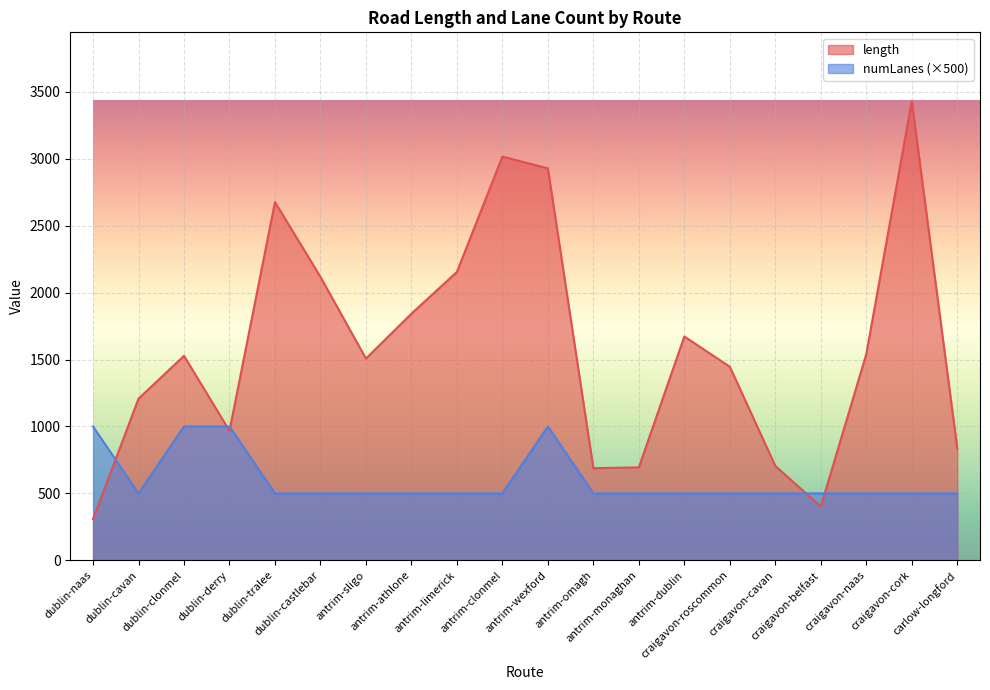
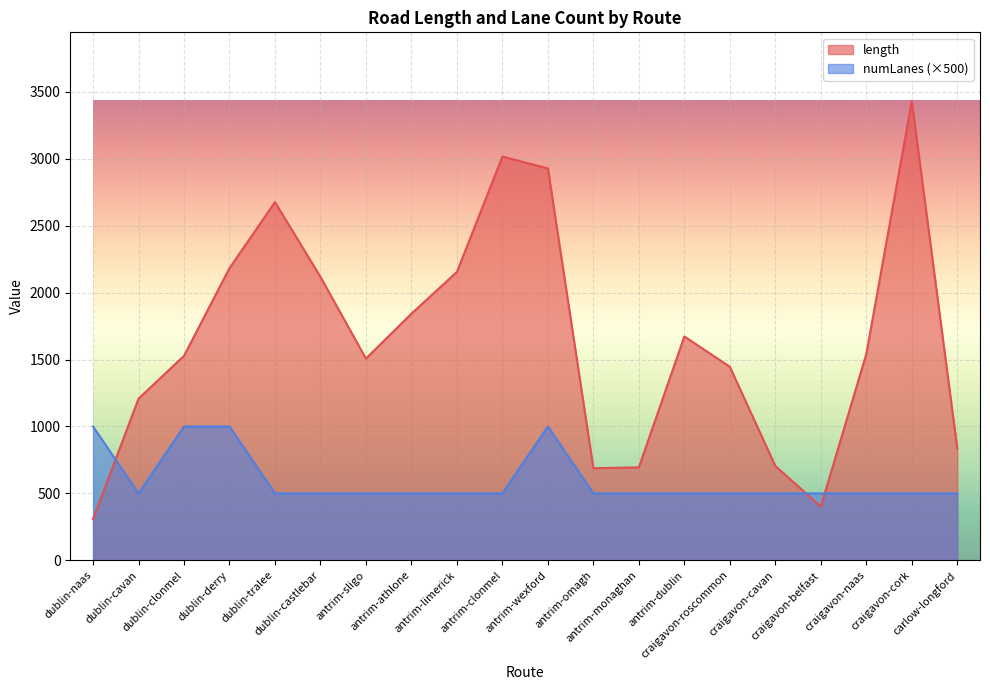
  {
    "length": {
      "dublin-naas": 310,
      "dublin-cavan": 1210,
      "dublin-clonmel": 1530,
-     "dublin-derry": 970,
+     "dublin-derry": 2180,
      "dublin-tralee": 2680,
      "dublin-castlebar": 2120,
      "antrim-sligo": 1510,
      "antrim-athlone": 1840,
      "antrim-limerick": 2150,
      "antrim-clonmel": 3020,
      "antrim-wexford": 2930,
      "antrim-omagh": 690,
      "antrim-monaghan": 690,
      "antrim-dublin": 1670,
      "craigavon-roscommon": 1450,
      "craigavon-cavan": 710,
      "craigavon-belfast": 400,
      "craigavon-naas": 1540,
      "craigavon-cork": 3430,
      "carlow-longford": 840
    },
    "numLanes (×500)": {
      "dublin-naas": 1000,
      "dublin-cavan": 500,
      "dublin-clonmel": 1000,
      "dublin-derry": 1000,
      "dublin-tralee": 500,
      "dublin-castlebar": 500,
      "antrim-sligo": 500,
      "antrim-athlone": 500,
      "antrim-limerick": 500,
      "antrim-clonmel": 500,
      "antrim-wexford": 1000,
      "antrim-omagh": 500,
      "antrim-monaghan": 500,
      "antrim-dublin": 500,
      "craigavon-roscommon": 500,
      "craigavon-cavan": 500,
      "craigavon-belfast": 500,
      "craigavon-naas": 500,
      "craigavon-cork": 500,
      "carlow-longford": 500
    }
  }
